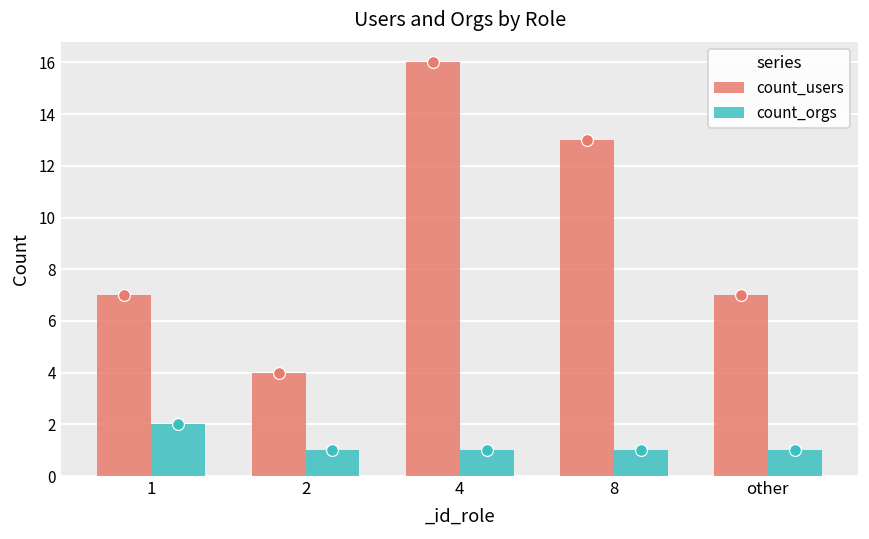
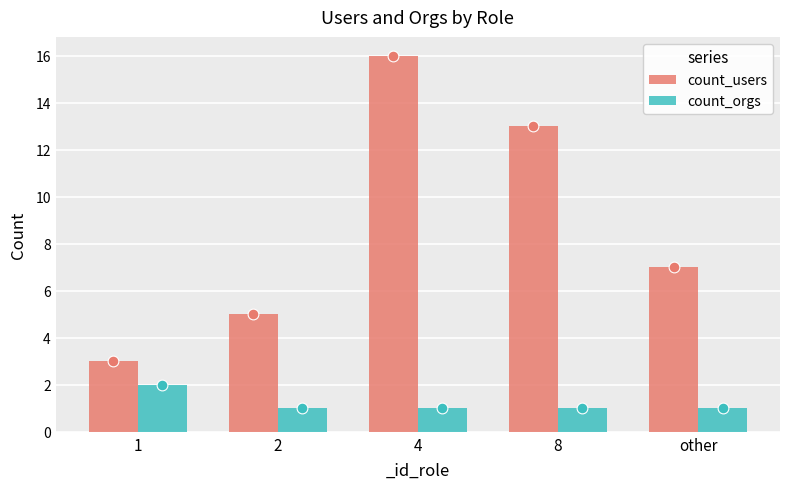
  {
    "count_users": {
-     "1": 7,
-     "2": 4,
+     "1": 3,
+     "2": 5,
      "4": 16,
      "8": 13,
      "other": 7
    }
  }
